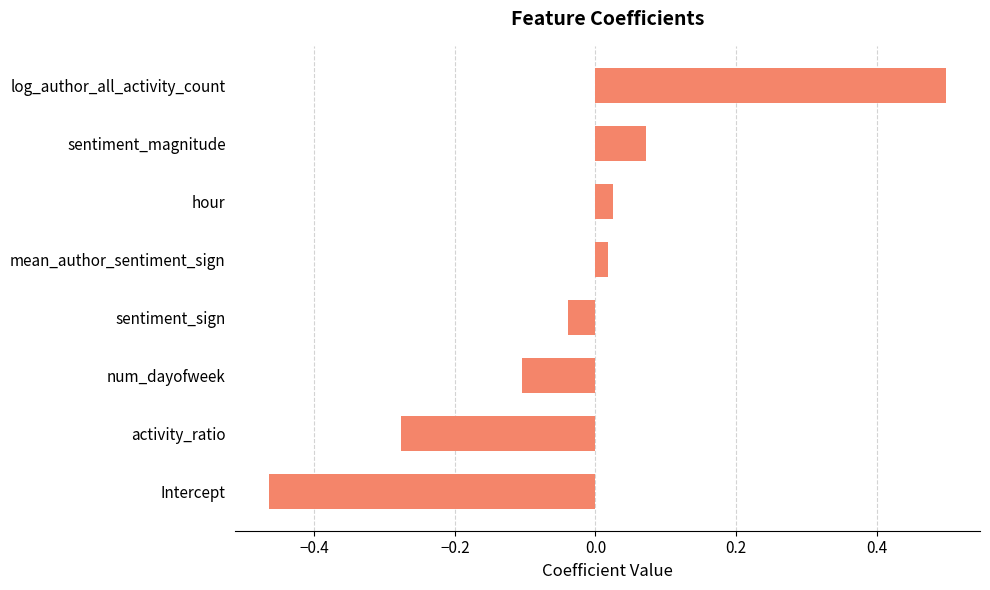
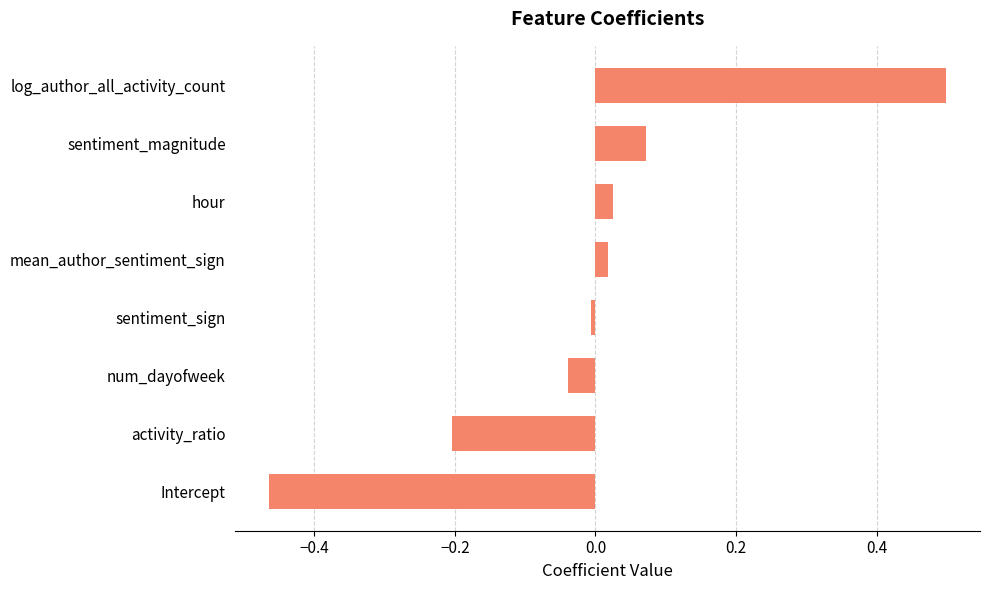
  {
    "log_author_all_activity_count": 0.50,
    "sentiment_magnitude": 0.07,
    "hour": 0.02,
    "mean_author_sentiment_sign": 0.02,
-   "sentiment_sign": -0.04,
-   "num_dayofweek": -0.11,
-   "activity_ratio": -0.28,
+   "sentiment_sign": -0.01,
+   "num_dayofweek": -0.04,
+   "activity_ratio": -0.20,
    "Intercept": -0.46
  }
